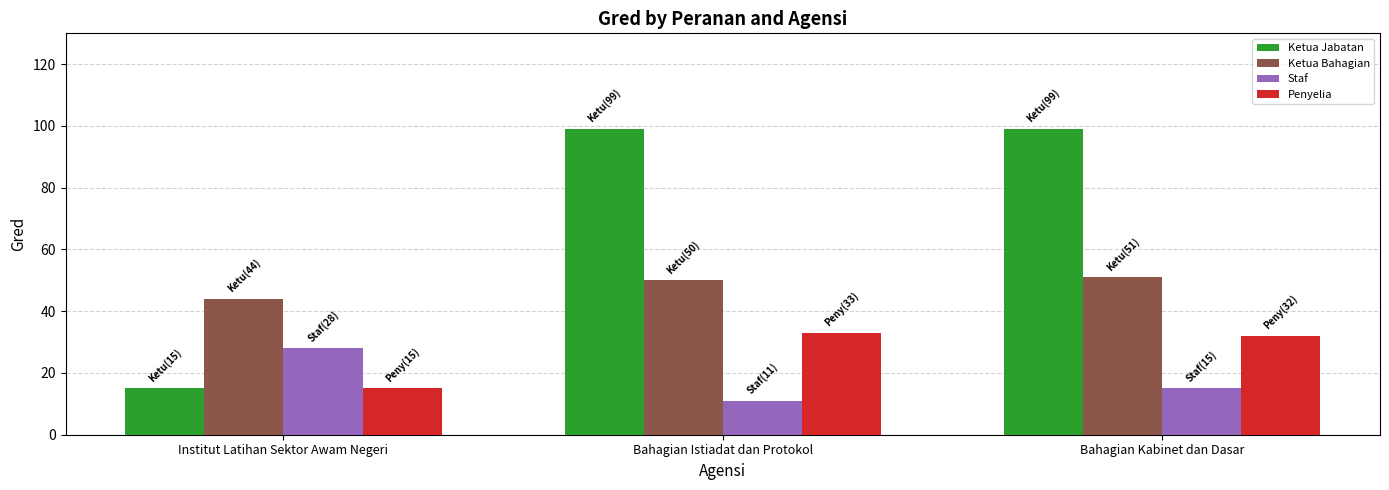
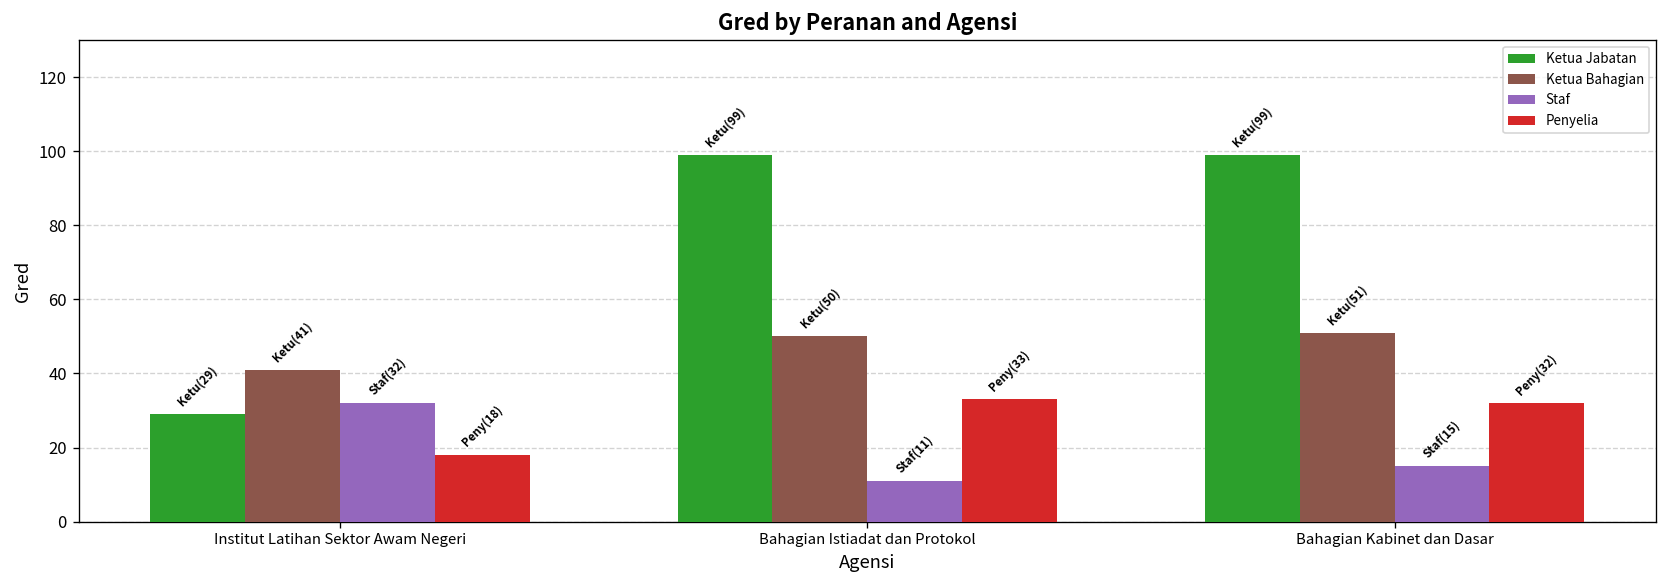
  {
    "Ketua Jabatan": {
-     "Institut Latihan Sektor Awam Negeri": "(15)",
+     "Institut Latihan Sektor Awam Negeri": "(29)",
      "Bahagian Istiadat dan Protokol": "(99)",
      "Bahagian Kabinet dan Dasar": "(99)"
    },
    "Ketua Bahagian": {
-     "Institut Latihan Sektor Awam Negeri": "(44)",
+     "Institut Latihan Sektor Awam Negeri": "(41)",
      "Bahagian Istiadat dan Protokol": "(50)",
      "Bahagian Kabinet dan Dasar": "(51)"
    },
    "Staf": {
-     "Institut Latihan Sektor Awam Negeri": "(28)",
+     "Institut Latihan Sektor Awam Negeri": "(32)",
      "Bahagian Istiadat dan Protokol": "(11)",
      "Bahagian Kabinet dan Dasar": "(15)"
    },
    "Penyelia": {
-     "Institut Latihan Sektor Awam Negeri": "(15)",
+     "Institut Latihan Sektor Awam Negeri": "(18)",
      "Bahagian Istiadat dan Protokol": "(33)",
      "Bahagian Kabinet dan Dasar": "(32)"
    }
  }
